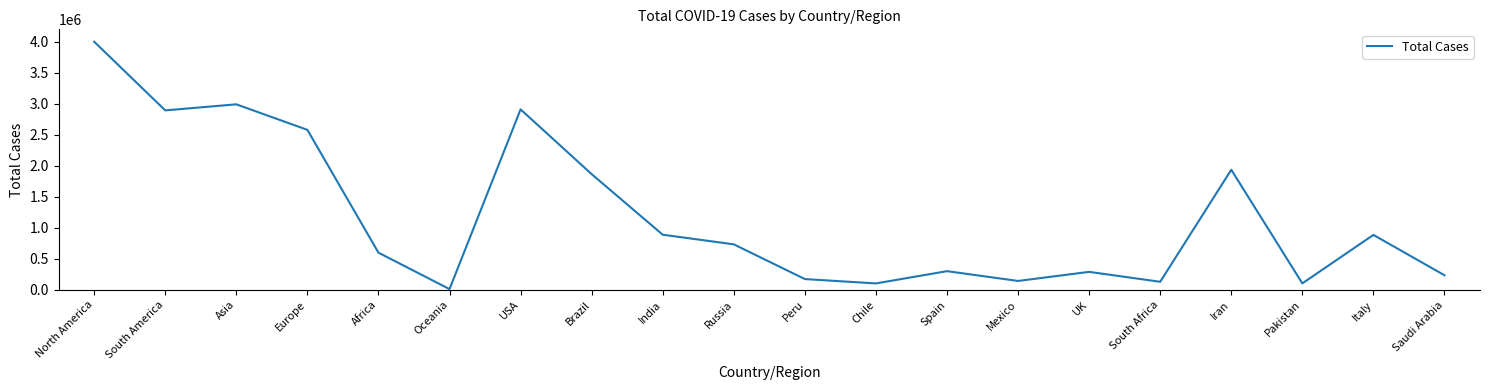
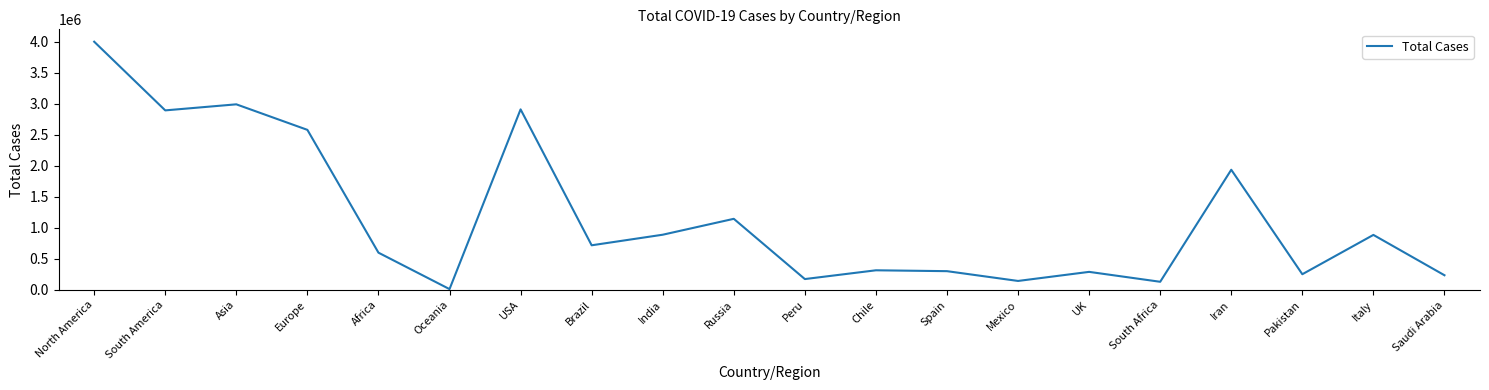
  {
    "North America": 4000000,
    "South America": 2900000,
    "Asia": 3000000,
    "Europe": 2600000,
    "Africa": 600000,
    "Oceania": 0,
    "USA": 2900000,
-   "Brazil": 1900000,
+   "Brazil": 700000,
    "India": 900000,
-   "Russia": 700000,
+   "Russia": 1100000,
    "Peru": 200000,
-   "Chile": 100000,
+   "Chile": 300000,
    "Spain": 300000,
    "Mexico": 100000,
    "UK": 300000,
    "South Africa": 100000,
    "Iran": 1900000,
-   "Pakistan": 100000,
+   "Pakistan": 300000,
    "Italy": 900000,
    "Saudi Arabia": 200000
  }
